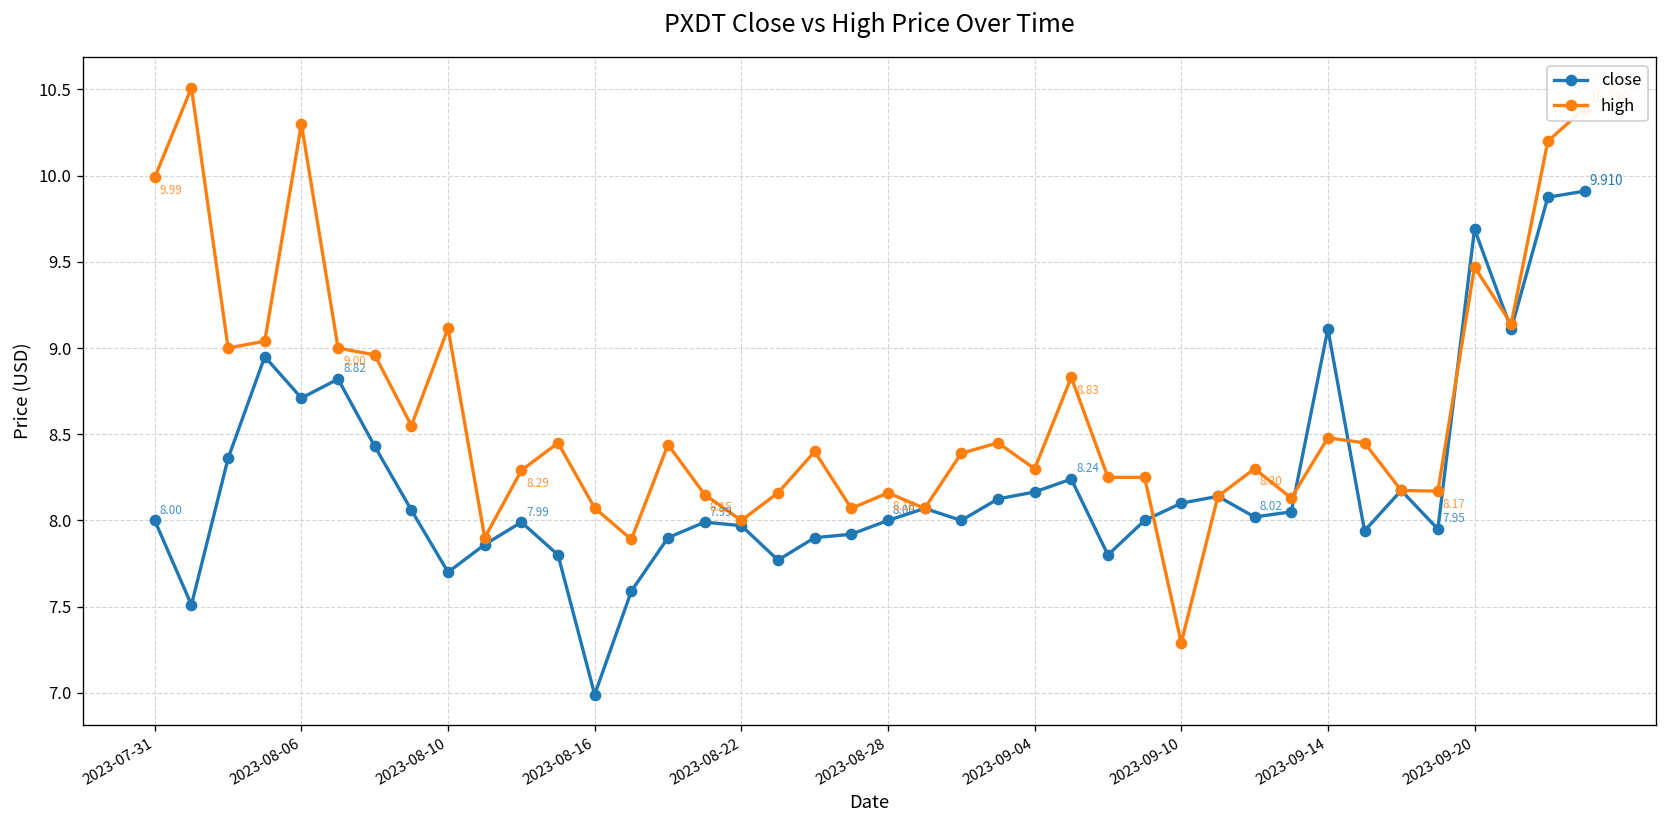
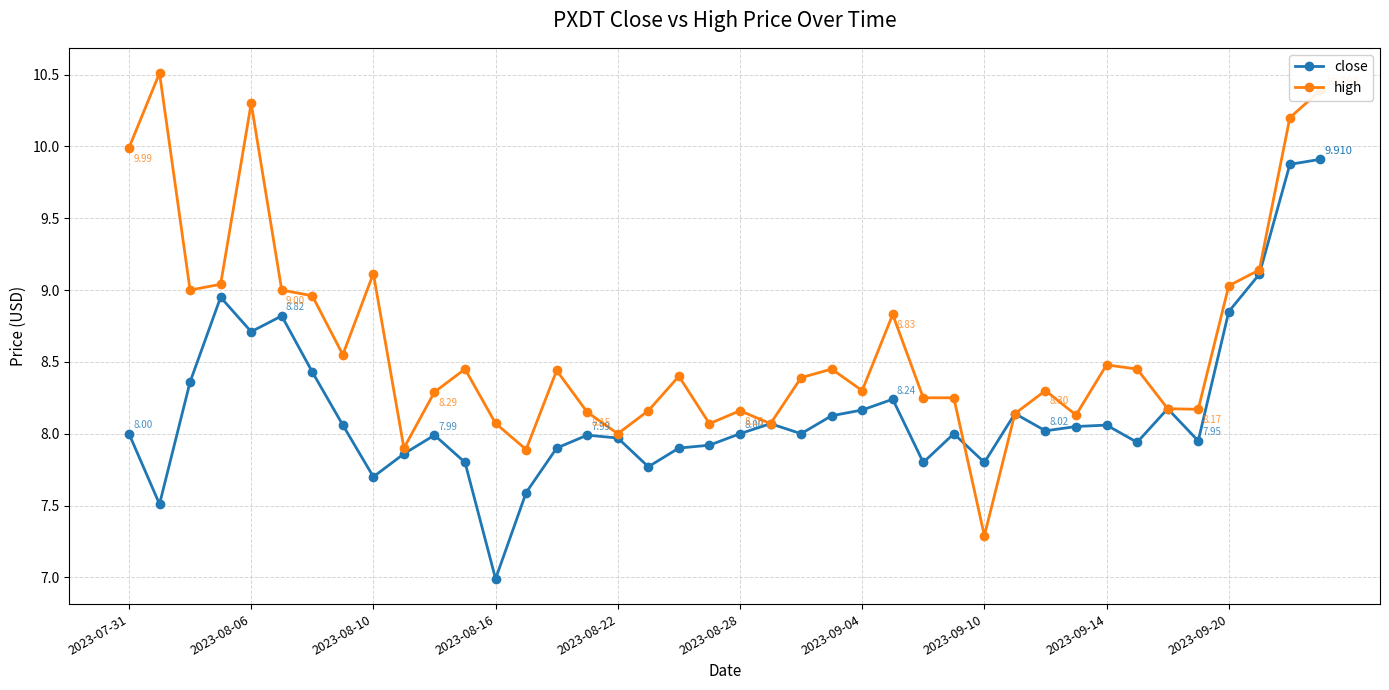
  {
    "close": {
      "2023-08-06": 8.71,
      "2023-08-10": 7.70,
      "2023-08-16": 6.99,
      "2023-08-22": 7.97,
      "2023-09-04": 8.17,
-     "2023-09-10": 8.1,
-     "2023-09-14": 9.11,
-     "2023-09-20": 9.69
+     "2023-09-10": 7.8,
+     "2023-09-14": 8.06,
+     "2023-09-20": 8.85
    },
    "high": {
      "2023-08-06": 10.30,
      "2023-08-10": 9.12,
      "2023-08-16": 8.07,
      "2023-08-22": 8.00,
      "2023-09-04": 8.30,
      "2023-09-10": 7.29,
      "2023-09-14": 8.48,
-     "2023-09-20": 9.47
+     "2023-09-20": 9.03
    }
  }
